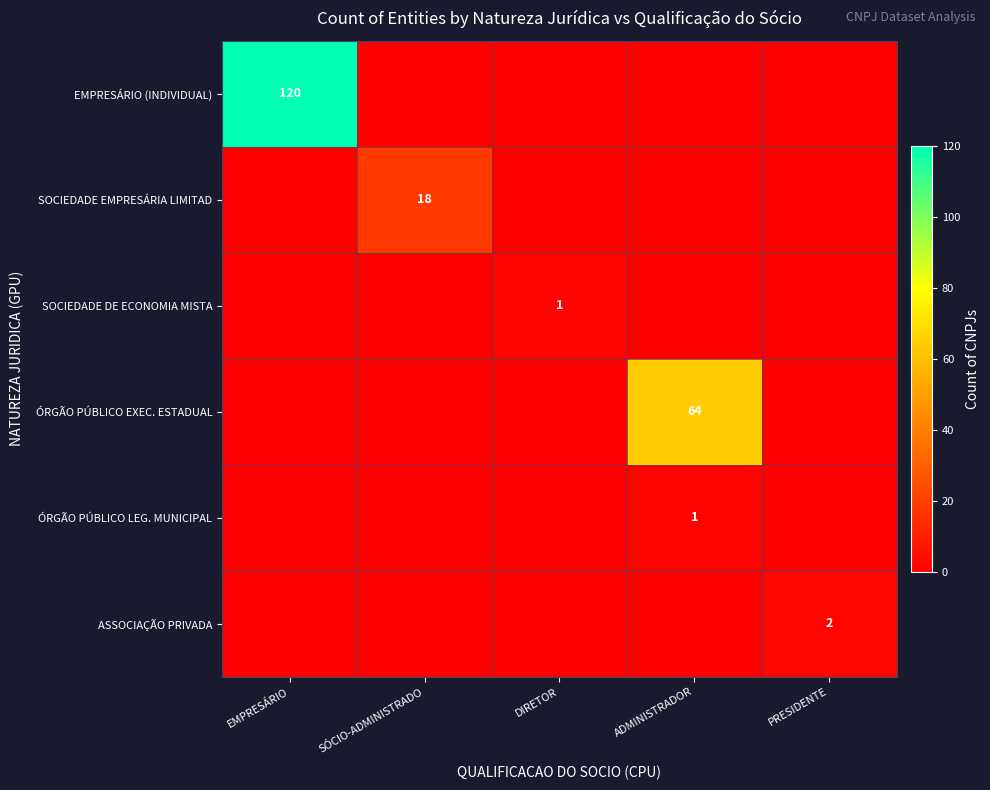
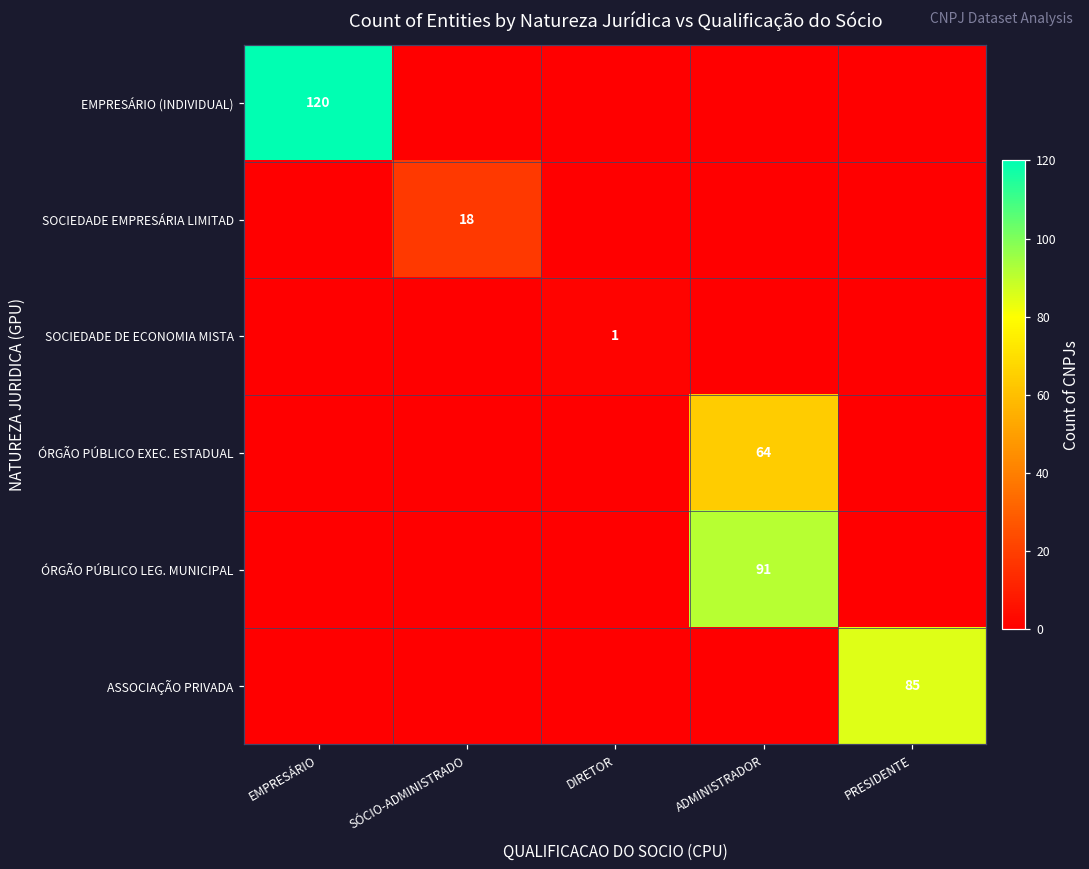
  {
    "EMPRESÁRIO (INDIVIDUAL)": {
      "EMPRESÁRIO": 120
    },
    "SOCIEDADE EMPRESÁRIA LIMITAD": {
      "SÓCIO-ADMINISTRADO": 18
    },
    "SOCIEDADE DE ECONOMIA MISTA": {
      "DIRETOR": 1
    },
    "ÓRGÃO PÚBLICO EXEC. ESTADUAL": {
      "ADMINISTRADOR": 64
    },
    "ÓRGÃO PÚBLICO LEG. MUNICIPAL": {
-     "ADMINISTRADOR": 1
+     "ADMINISTRADOR": 91
    },
    "ASSOCIAÇÃO PRIVADA": {
-     "PRESIDENTE": 2
+     "PRESIDENTE": 85
    }
  }
